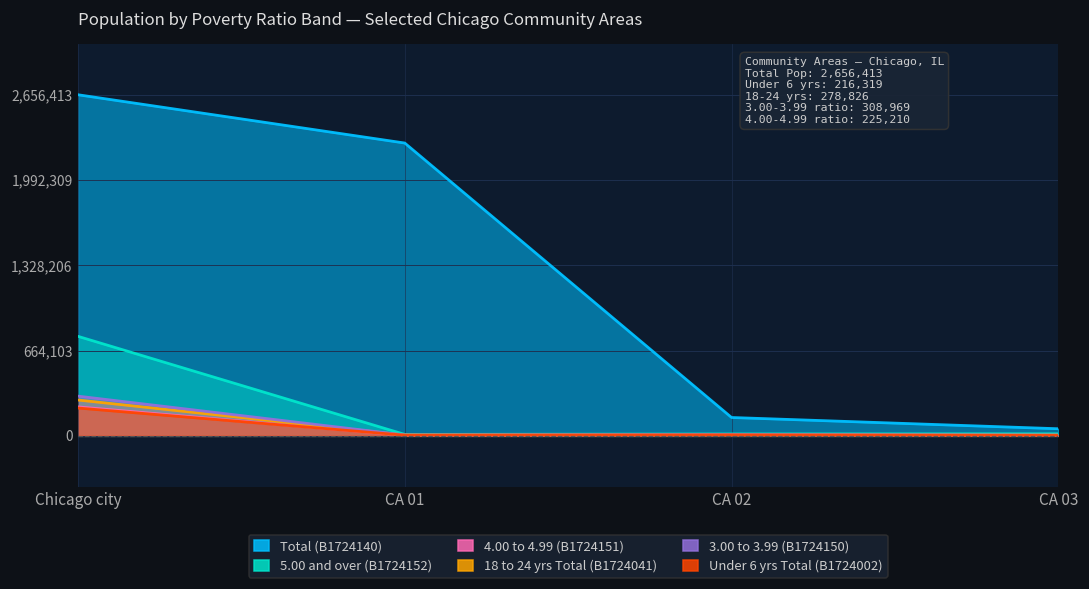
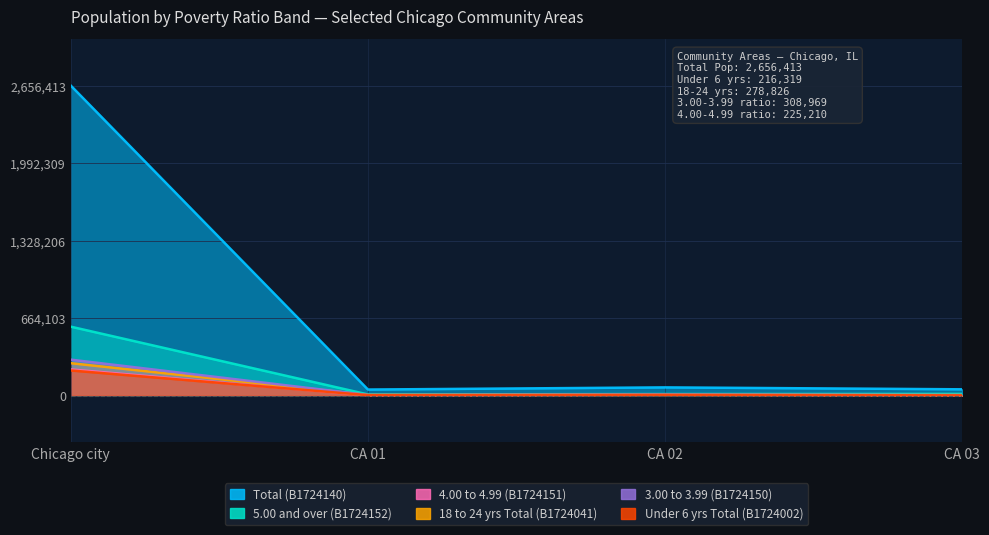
  {
    "Total (B1724140)": {
      "Chicago city": "2,660,000",
-     "CA 01": "2,280,000",
-     "CA 02": "140,000",
+     "CA 01": "50,000",
+     "CA 02": "70,000",
      "CA 03": "50,000"
    },
    "5.00 and over (B1724152)": {
-     "Chicago city": "770,000"
+     "Chicago city": "590,000"
    },
    "18 to 24 yrs Total (B1724041)": {
      "Chicago city": "280,000"
    },
    "3.00 to 3.99 (B1724150)": {
      "Chicago city": "310,000"
    }
  }
